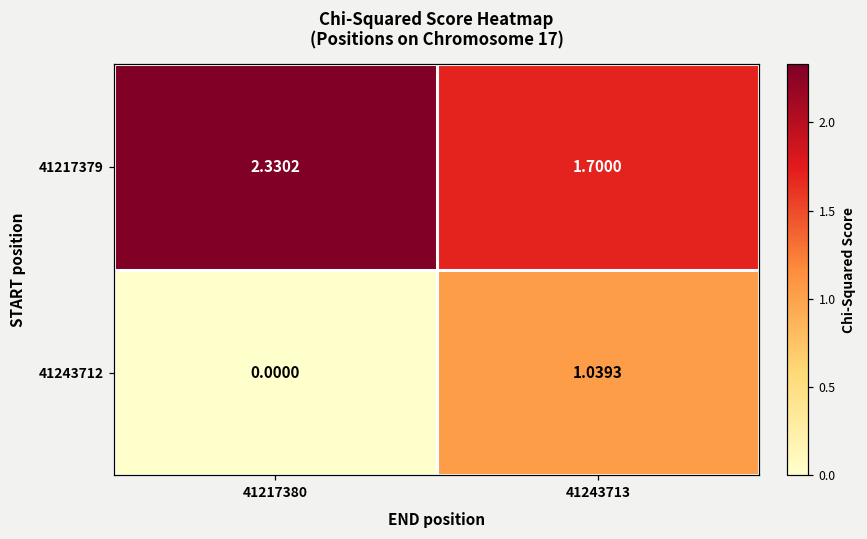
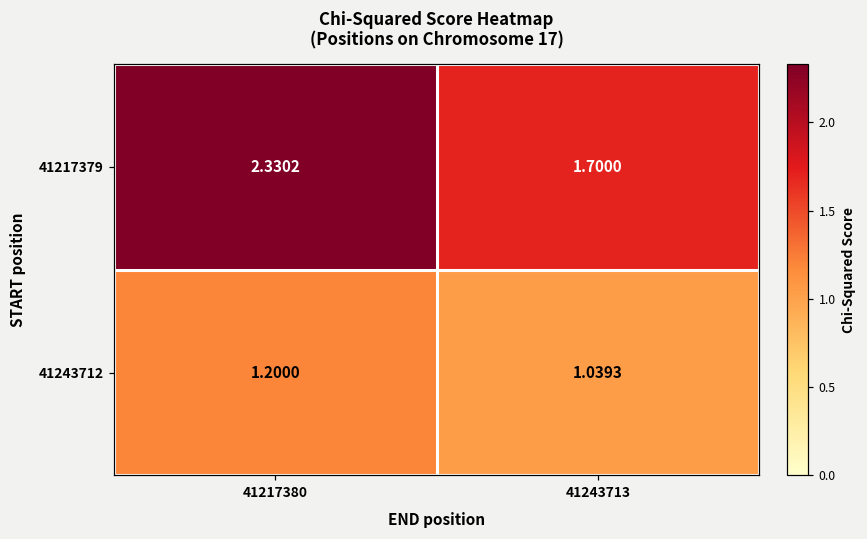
  {
    "41217379": {
      "41217380": 2.3302,
      "41243713": 1.7000
    },
    "41243712": {
-     "41217380": 0.0000,
+     "41217380": 1.2000,
      "41243713": 1.0393
    }
  }
